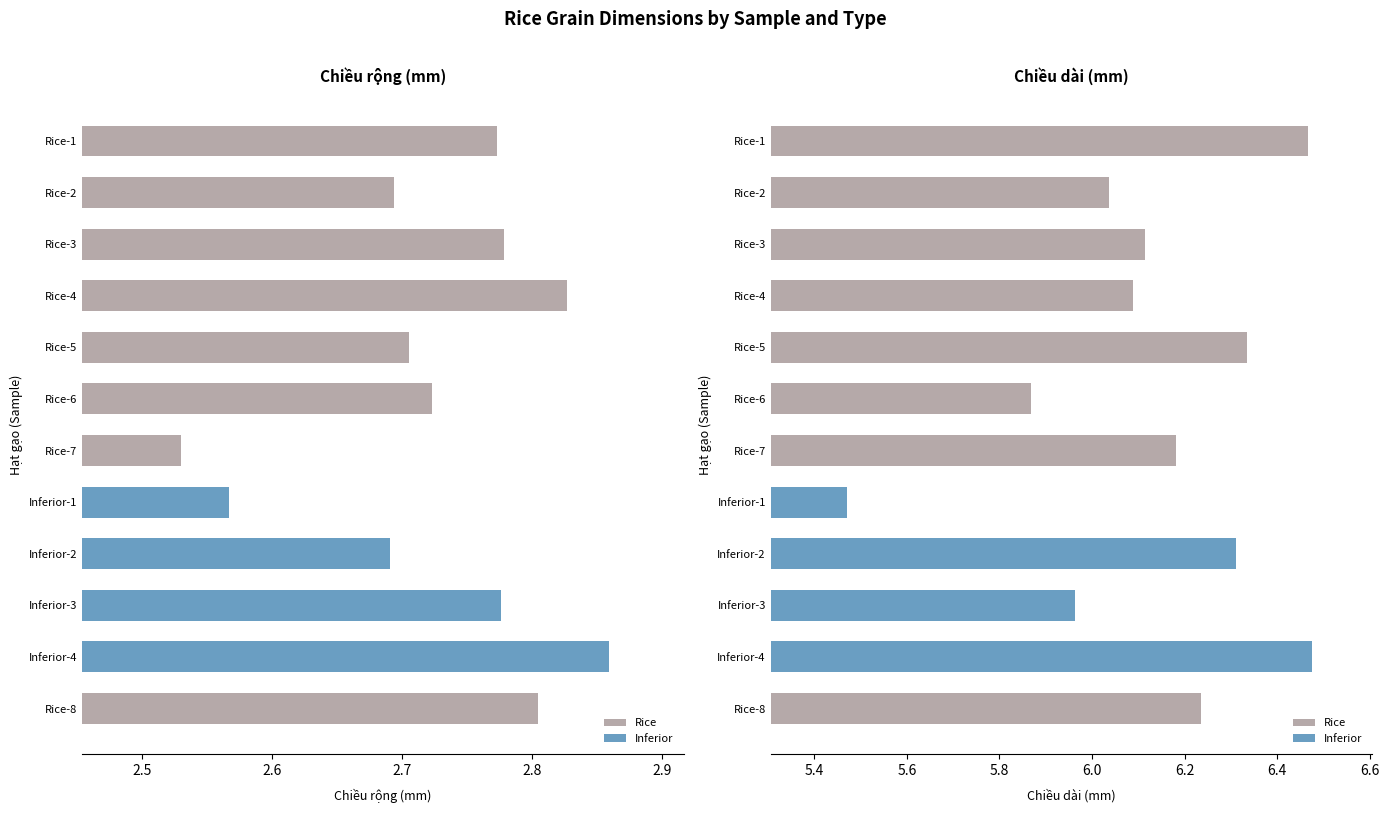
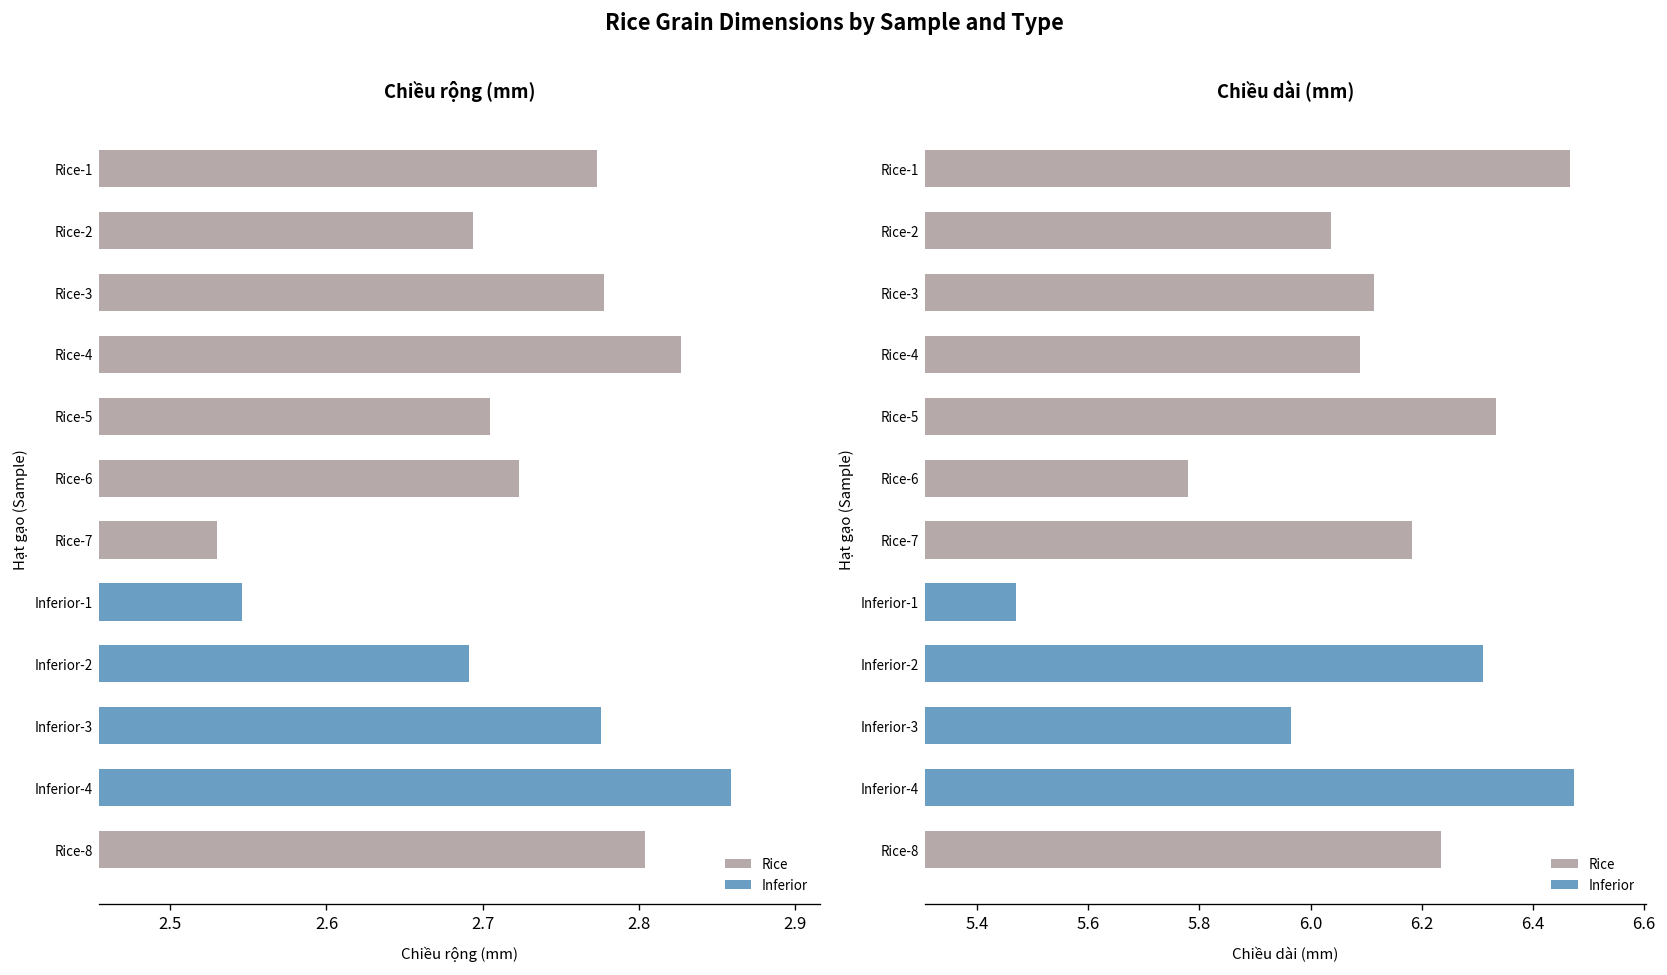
  {
    "Chiều rộng (mm)": {
      "Rice-1": 2.773,
      "Rice-2": 2.694,
      "Rice-3": 2.778,
      "Rice-4": 2.827,
      "Rice-5": 2.705,
      "Rice-6": 2.723,
      "Rice-7": 2.530,
-     "Inferior-1": 2.567,
+     "Inferior-1": 2.546,
      "Inferior-2": 2.691,
      "Inferior-3": 2.776,
      "Inferior-4": 2.859,
      "Rice-8": 2.804
    },
    "Chiều dài (mm)": {
      "Rice-1": 6.47,
      "Rice-2": 6.04,
      "Rice-3": 6.12,
      "Rice-4": 6.09,
      "Rice-5": 6.33,
-     "Rice-6": 5.87,
+     "Rice-6": 5.78,
      "Rice-7": 6.18,
      "Inferior-1": 5.47,
      "Inferior-2": 6.31,
      "Inferior-3": 5.96,
      "Inferior-4": 6.48,
      "Rice-8": 6.24
    }
  }
